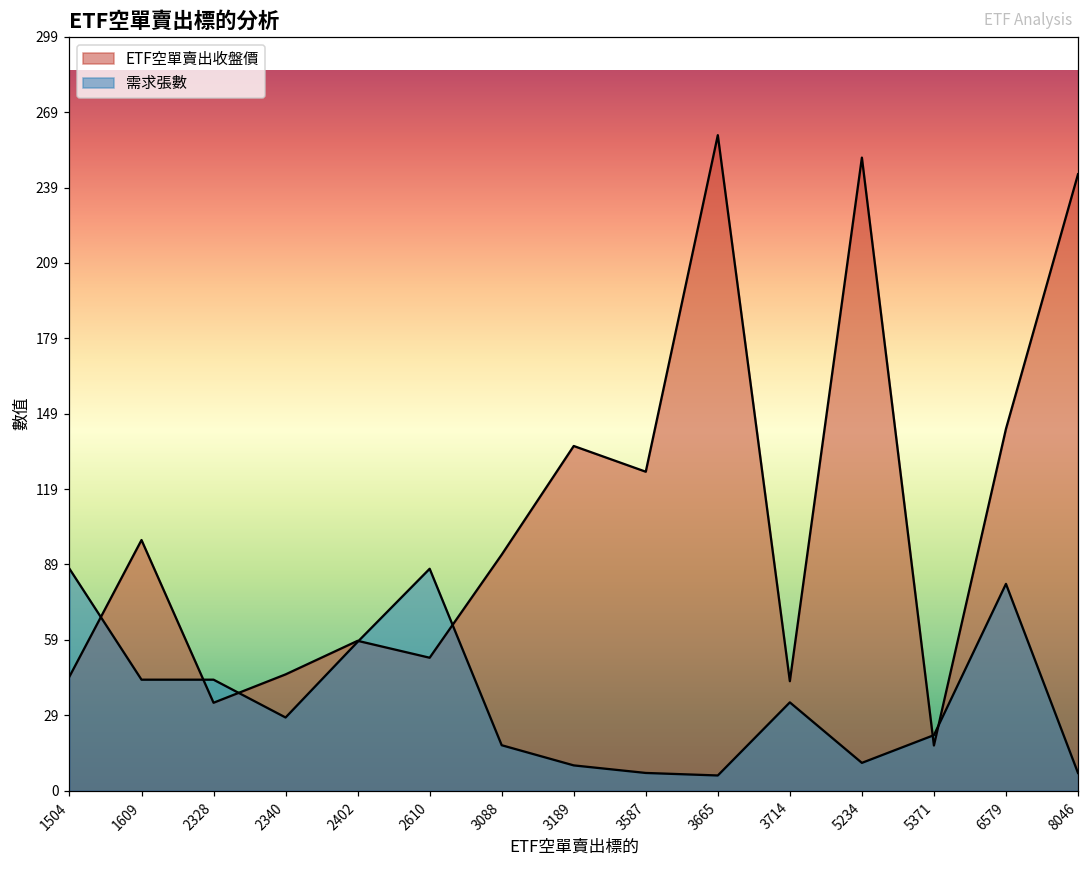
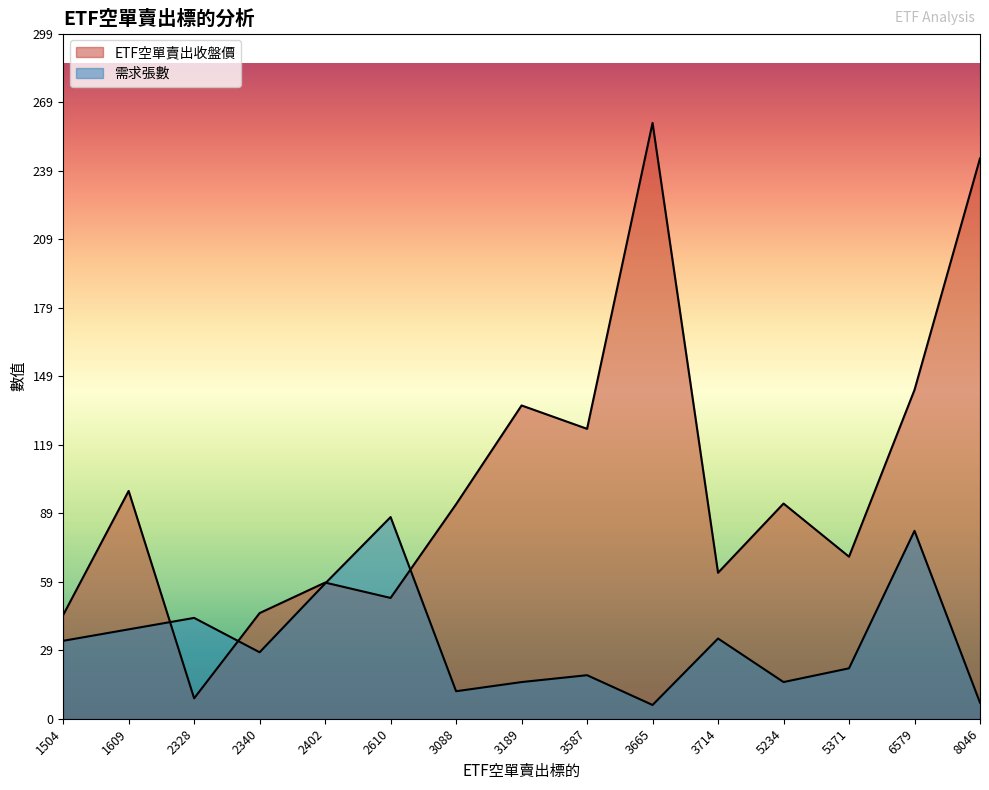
  {
    "ETF空單賣出收盤價": {
      "1504": 45,
      "1609": 99,
-     "2328": 35,
+     "2328": 9,
      "2340": 46,
      "2610": 53,
      "3088": 94,
      "3189": 137,
      "3587": 127,
      "3665": 260,
-     "3714": 43,
-     "5234": 251,
-     "5371": 18,
+     "3714": 64,
+     "5234": 94,
+     "5371": 71,
      "6579": 144,
      "8046": 245
    },
    "需求張數": {
-     "1504": 88,
-     "1609": 44,
+     "1504": 34,
+     "1609": 39,
      "2328": 44,
      "2340": 29,
      "2610": 88,
-     "3088": 18,
-     "3189": 10,
-     "3587": 7,
+     "3088": 12,
+     "3189": 16,
+     "3587": 19,
      "3665": 6,
      "3714": 35,
-     "5234": 11,
+     "5234": 16,
      "5371": 22,
      "6579": 82,
      "8046": 7
    }
  }
